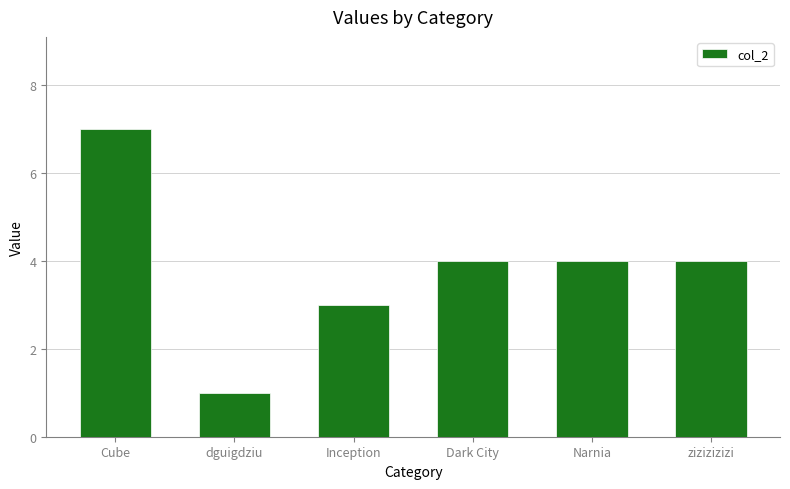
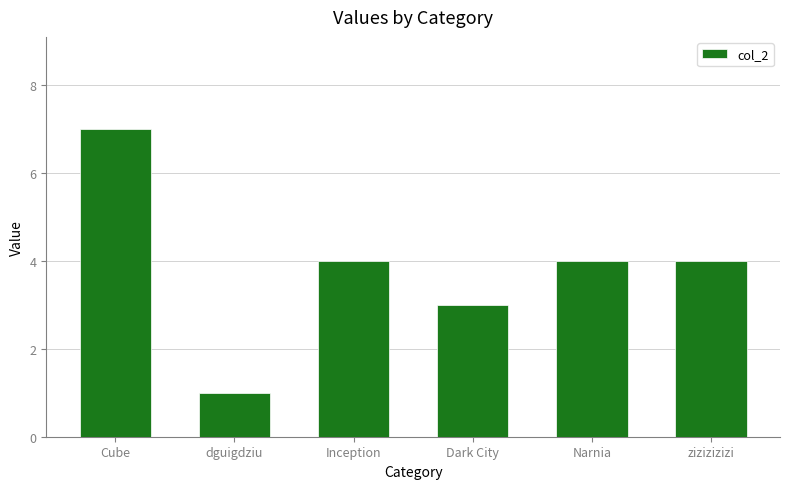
  {
    "Cube": 7,
    "dguigdziu": 1,
-   "Inception": 3,
-   "Dark City": 4,
+   "Inception": 4,
+   "Dark City": 3,
    "Narnia": 4,
    "zizizizizi": 4
  }
